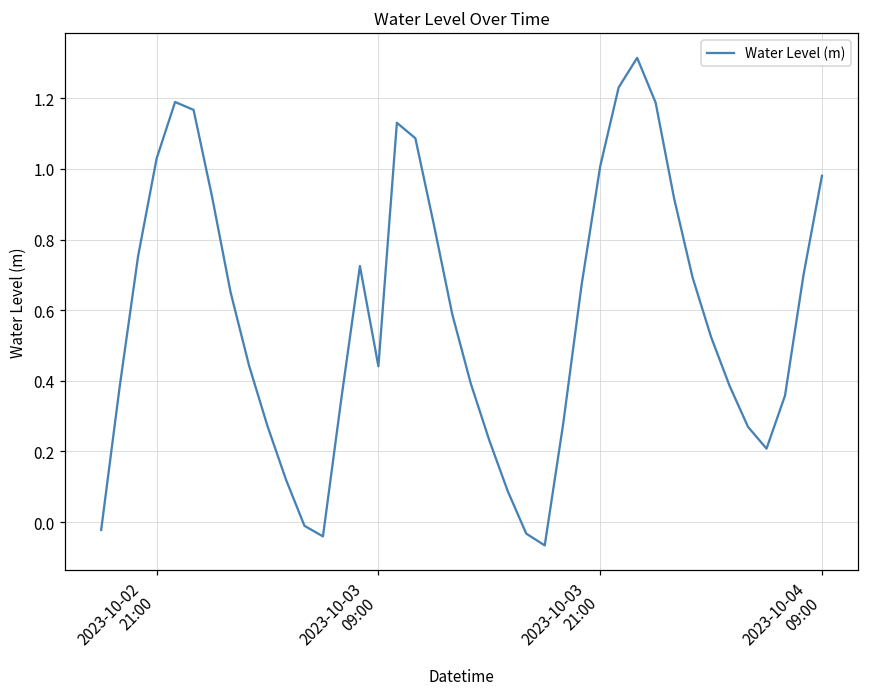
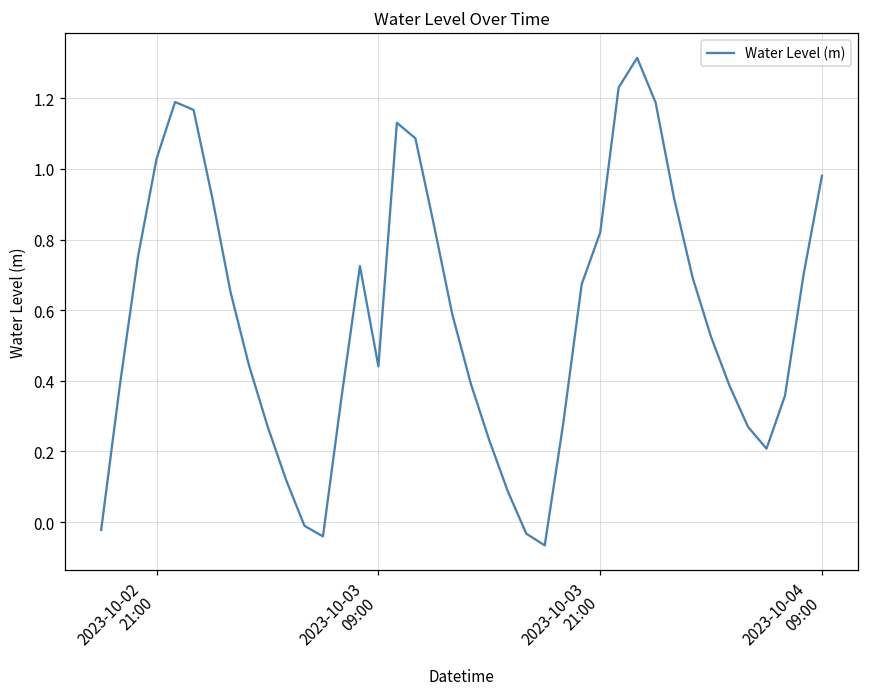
  {
    "2023-10-02 21:00": 1.03,
    "2023-10-03 09:00": 0.44,
-   "2023-10-03 21:00": 1.01,
+   "2023-10-03 21:00": 0.82,
    "2023-10-04 09:00": 0.98
  }
